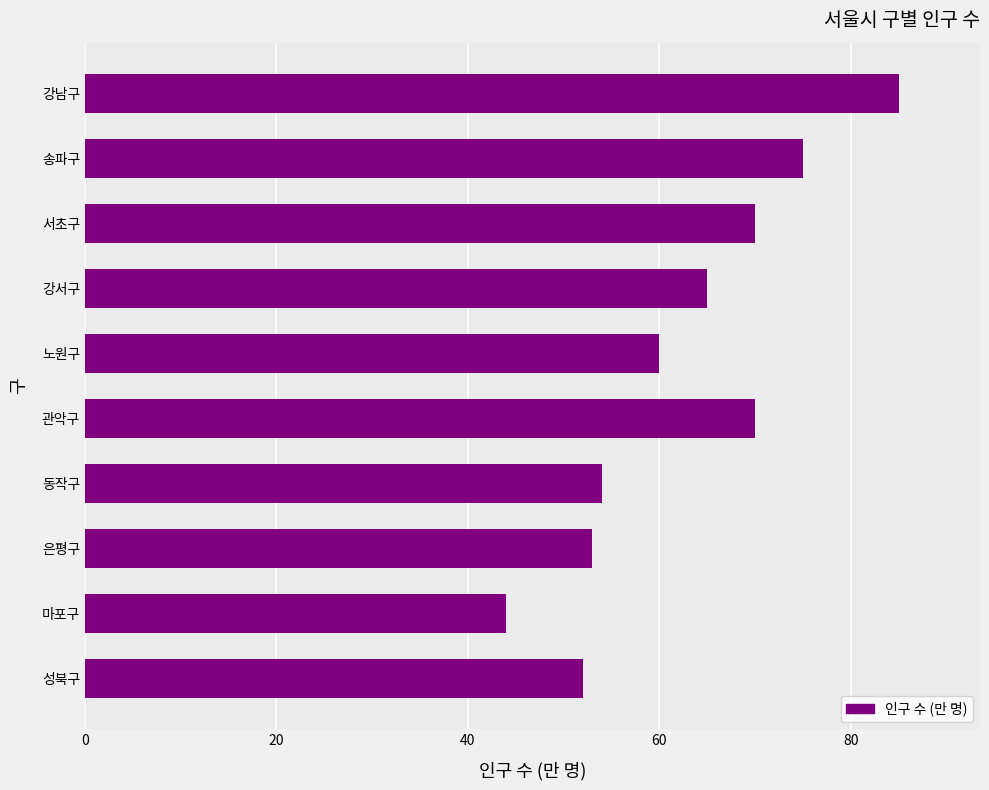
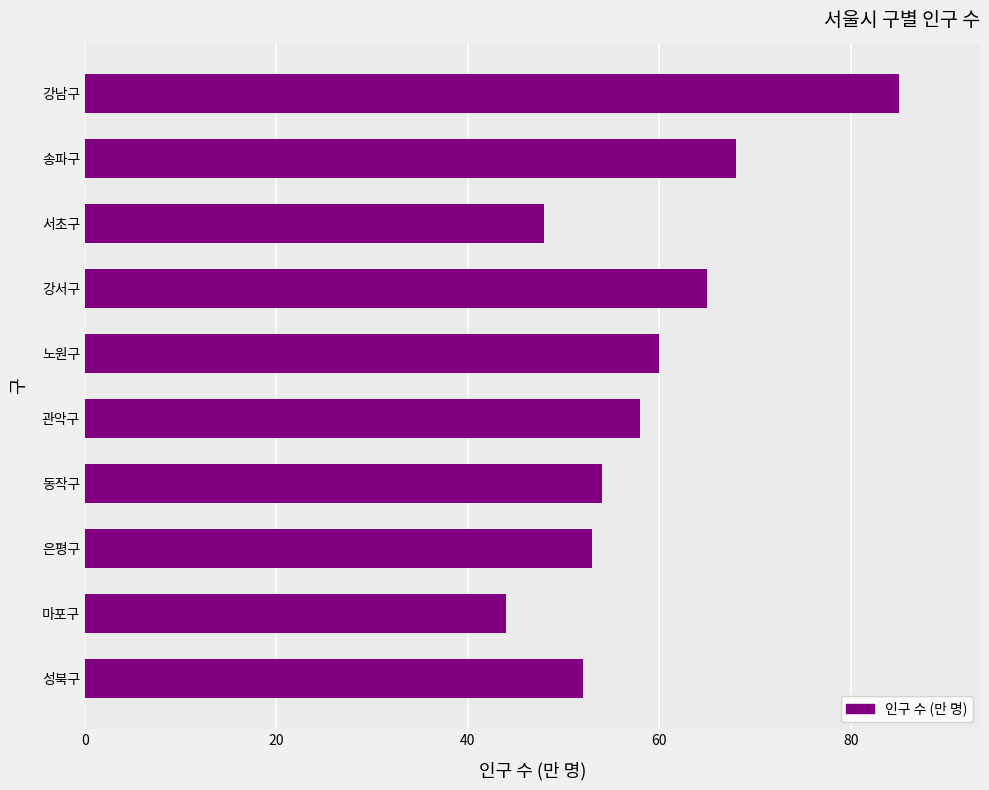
  {
    "강남구": 85,
-   "송파구": 75,
-   "서초구": 70,
+   "송파구": 68,
+   "서초구": 48,
    "강서구": 65,
    "노원구": 60,
-   "관악구": 70,
+   "관악구": 58,
    "동작구": 54,
    "은평구": 53,
    "마포구": 44,
    "성북구": 52
  }
